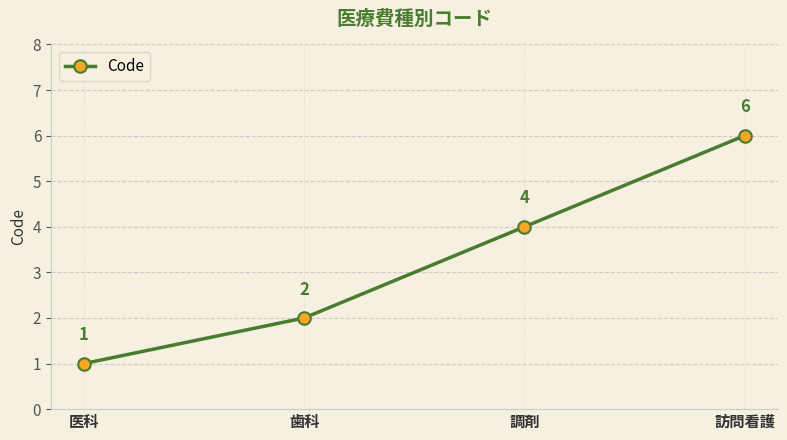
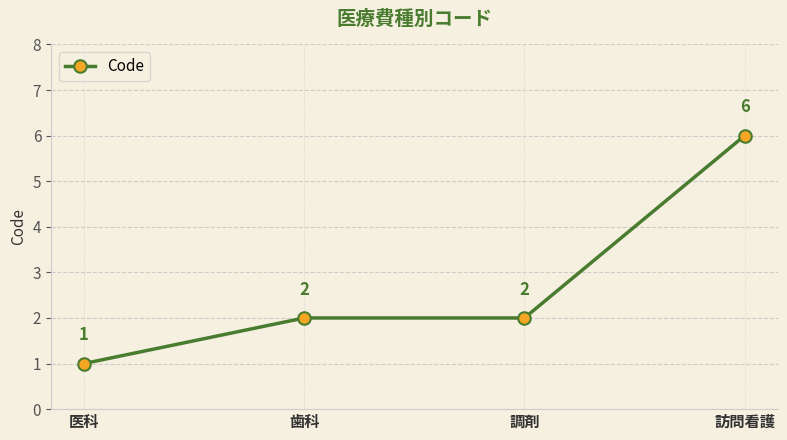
  {
    "医科": 1,
    "歯科": 2,
-   "調剤": 4,
+   "調剤": 2,
    "訪問看護": 6
  }
